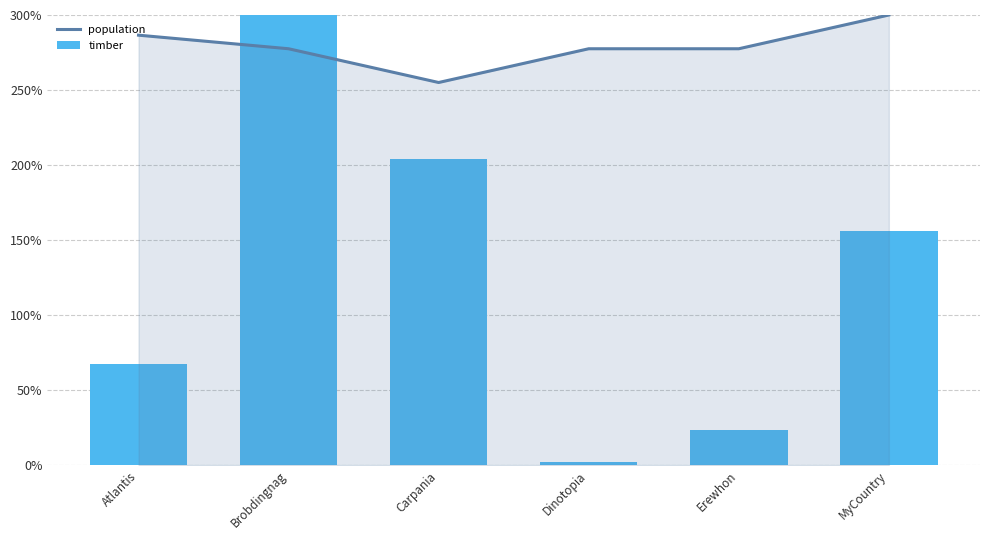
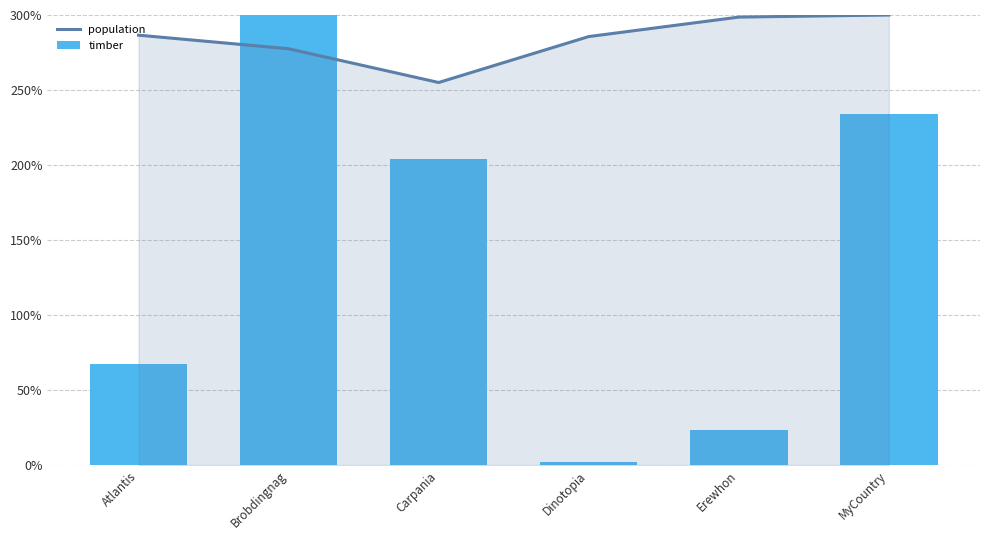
  {
    "population": {
      "Atlantis": "287%",
      "Brobdingnag": "278%",
      "Carpania": "255%",
-     "Dinotopia": "278%",
-     "Erewhon": "278%",
+     "Dinotopia": "286%",
+     "Erewhon": "299%",
      "MyCountry": "300%"
    },
    "timber": {
      "Atlantis": "67%",
      "Brobdingnag": "300%",
      "Carpania": "204%",
      "Dinotopia": "2%",
      "Erewhon": "23%",
-     "MyCountry": "156%"
+     "MyCountry": "234%"
    }
  }
